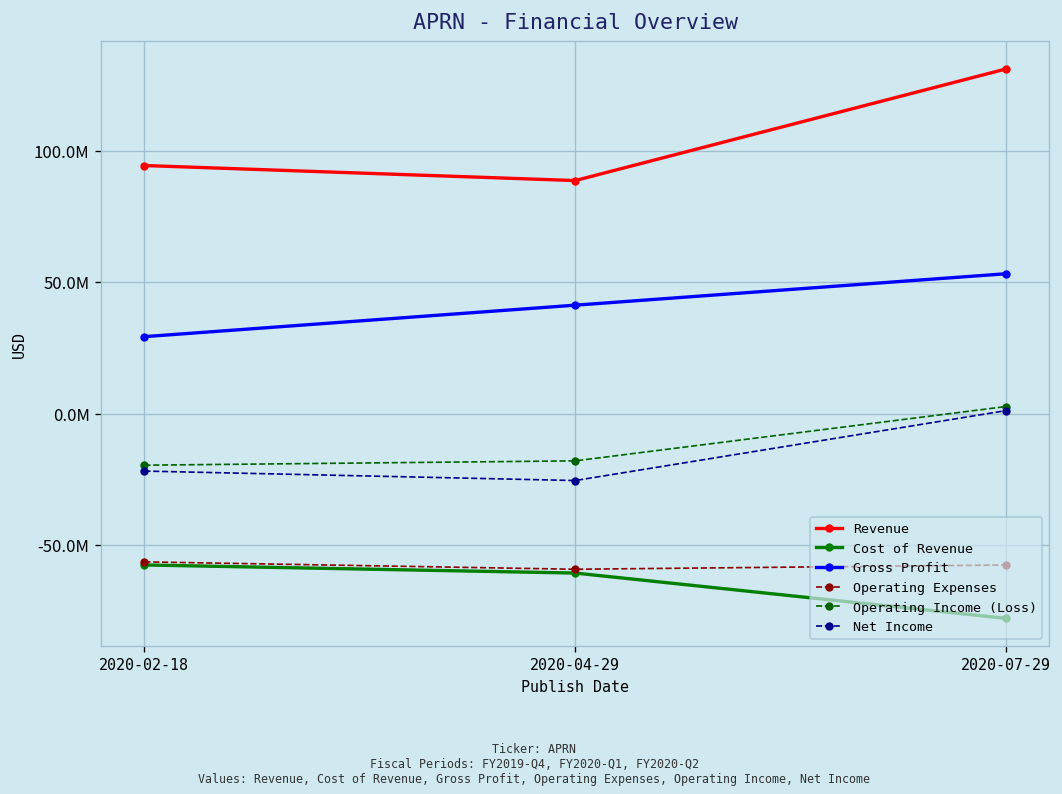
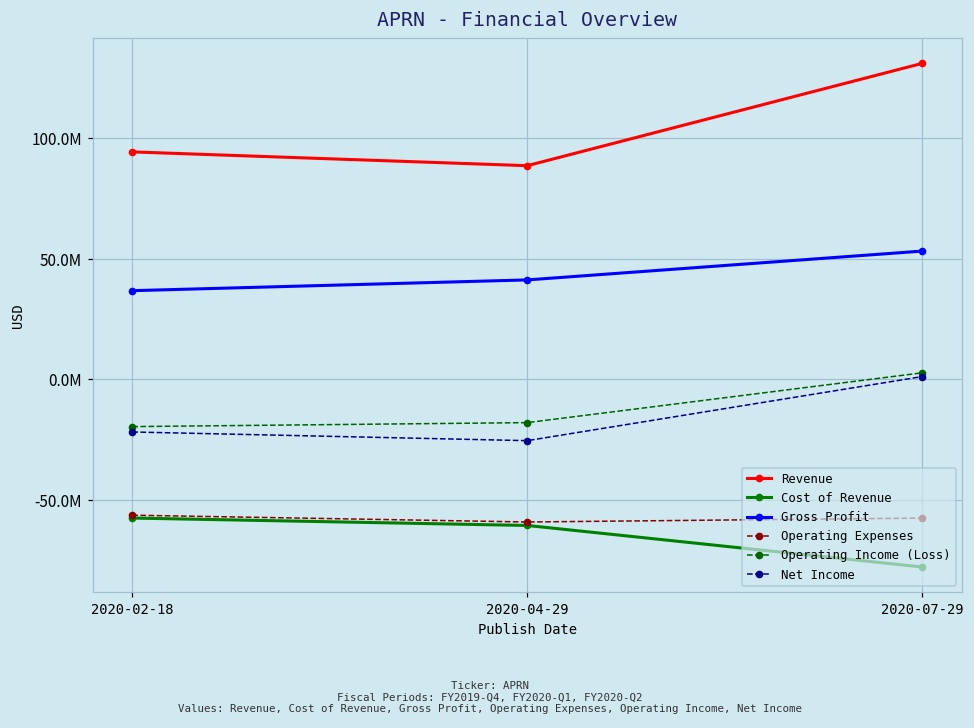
  {
    "Revenue": {
      "2020-02-18": 94000000,
      "2020-04-29": 89000000,
      "2020-07-29": 131000000
    },
    "Gross Profit": {
-     "2020-02-18": 29000000,
+     "2020-02-18": 37000000,
      "2020-04-29": 41000000,
      "2020-07-29": 53000000
    },
    "Operating Expenses": {
      "2020-04-29": -59000000
    },
    "Net Income": {
      "2020-02-18": -22000000,
      "2020-04-29": -25000000,
      "2020-07-29": 1000000
    }
  }
